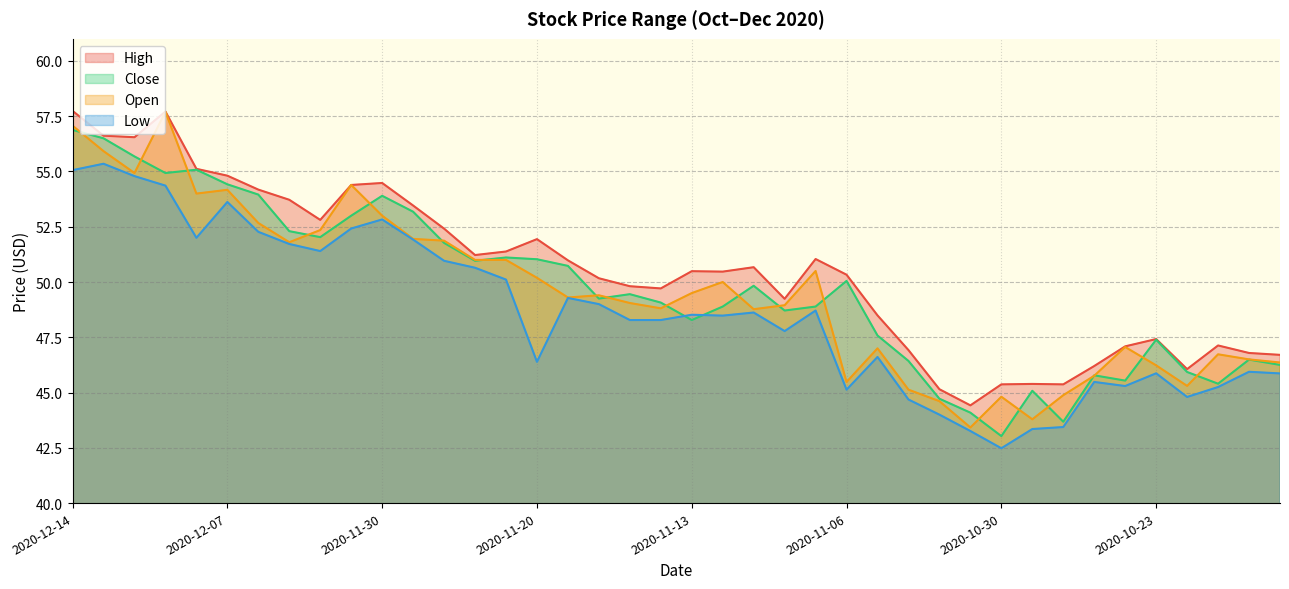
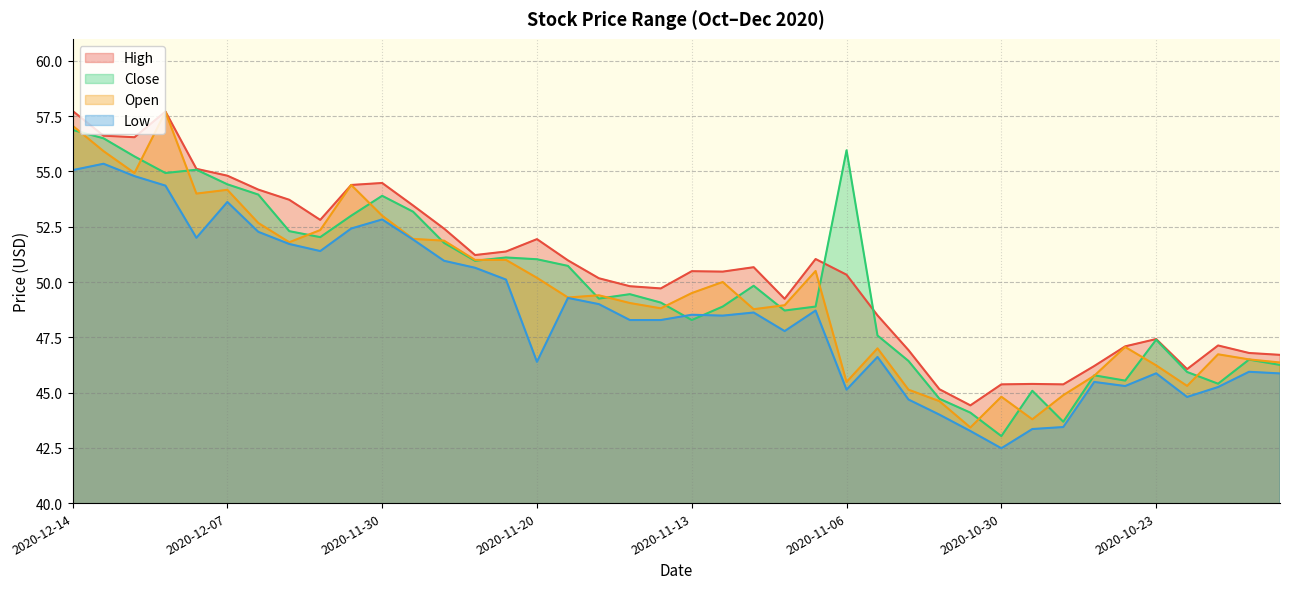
  {
    "Close": {
      "2020-12-14": 56.9,
      "2020-12-07": 54.4,
      "2020-11-30": 53.9,
      "2020-11-20": 51.0,
      "2020-11-13": 48.3,
-     "2020-11-06": 50.1,
+     "2020-11-06": 56.0,
      "2020-10-30": 43.0
    },
    "Low": {
      "2020-12-14": 55.1,
      "2020-12-07": 53.6,
      "2020-11-30": 52.8,
      "2020-11-20": 46.4,
      "2020-11-13": 48.5,
      "2020-11-06": 45.1,
      "2020-10-30": 42.5,
      "2020-10-23": 45.9
    }
  }
